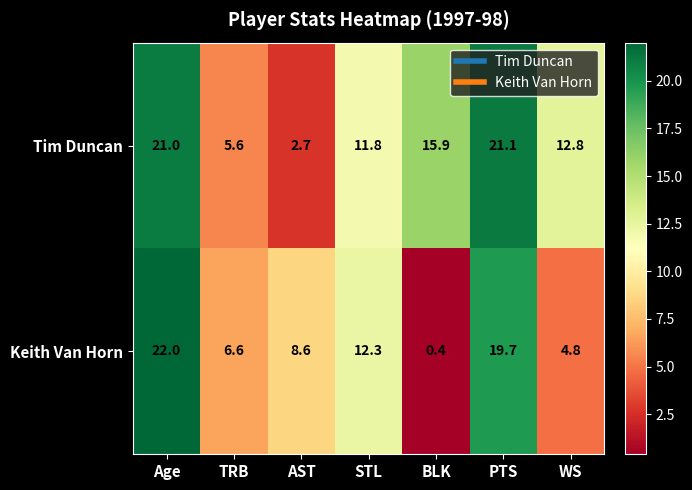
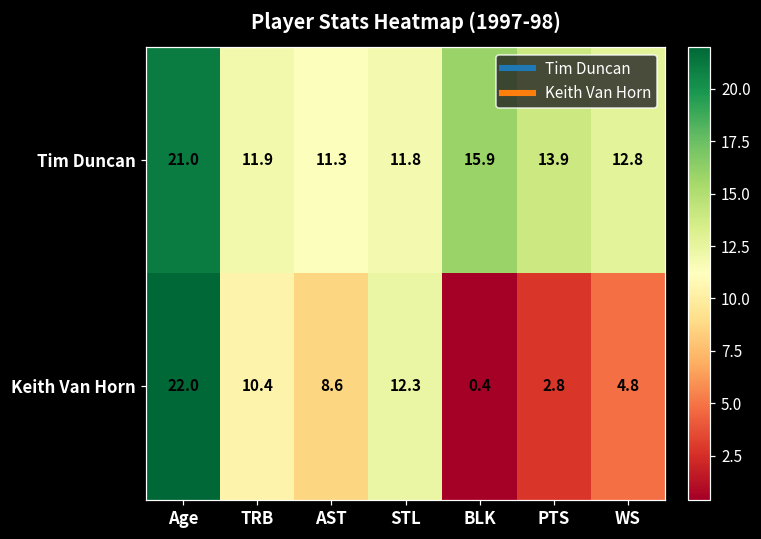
  {
    "Tim Duncan": {
      "Age": 21.0,
-     "TRB": 5.6,
-     "AST": 2.7,
+     "TRB": 11.9,
+     "AST": 11.3,
      "STL": 11.8,
      "BLK": 15.9,
-     "PTS": 21.1,
+     "PTS": 13.9,
      "WS": 12.8
    },
    "Keith Van Horn": {
      "Age": 22.0,
-     "TRB": 6.6,
+     "TRB": 10.4,
      "AST": 8.6,
      "STL": 12.3,
      "BLK": 0.4,
-     "PTS": 19.7,
+     "PTS": 2.8,
      "WS": 4.8
    }
  }
